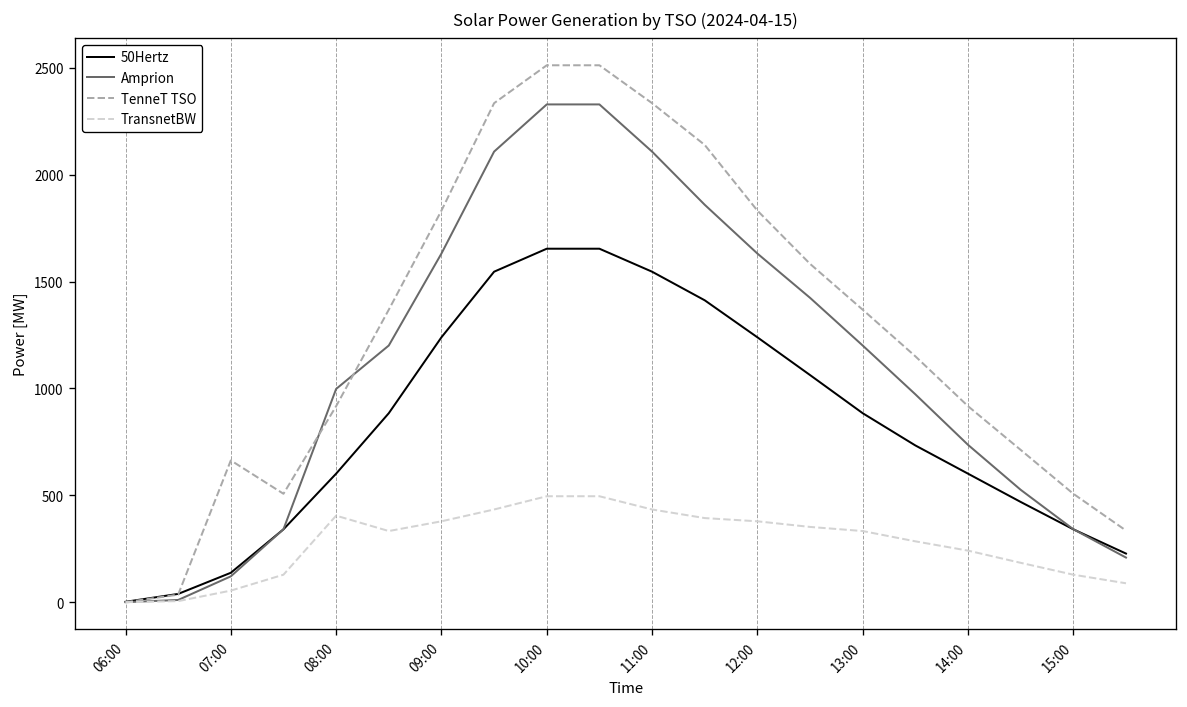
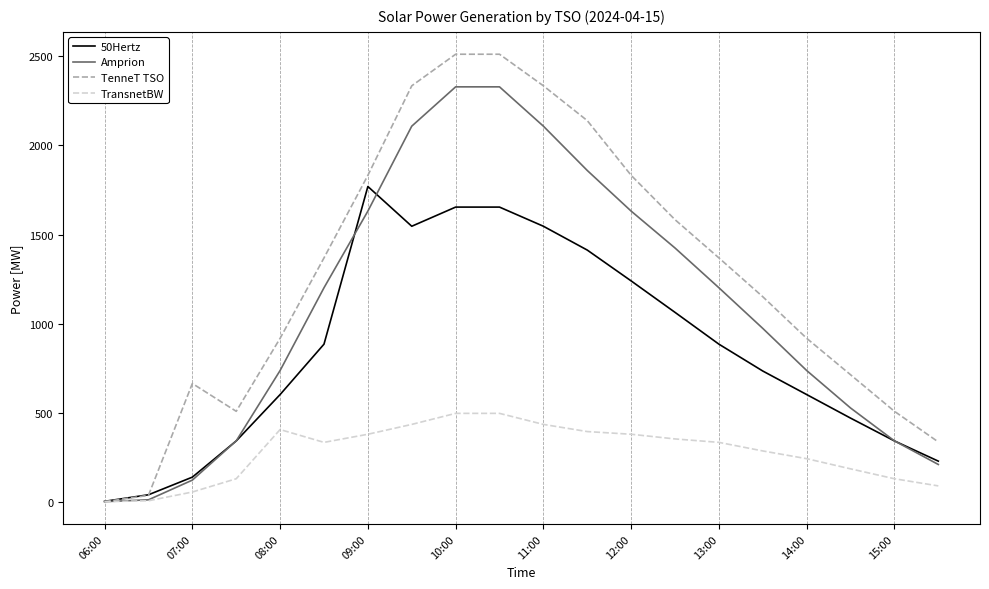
  {
    "50Hertz": {
      "07:00": 140,
      "08:00": 600,
-     "09:00": 1240,
+     "09:00": 1770,
      "10:00": 1650,
      "11:00": 1550,
      "12:00": 1240,
      "13:00": 880,
      "14:00": 600
    },
    "Amprion": {
      "07:00": 120,
-     "08:00": 1000,
+     "08:00": 740,
      "09:00": 1630,
      "10:00": 2330,
      "11:00": 2110,
      "12:00": 1630,
      "13:00": 1200,
      "14:00": 740
    },
    "TenneT TSO": {
      "07:00": 660,
      "08:00": 920,
      "09:00": 1830,
      "10:00": 2510,
      "11:00": 2330,
      "12:00": 1830,
      "13:00": 1370,
      "14:00": 920,
      "15:00": 510
    },
    "TransnetBW": {
      "07:00": 50,
      "08:00": 400,
      "09:00": 380,
      "10:00": 500,
      "11:00": 430,
      "12:00": 380,
      "13:00": 330,
      "14:00": 240,
      "15:00": 130
    }
  }
